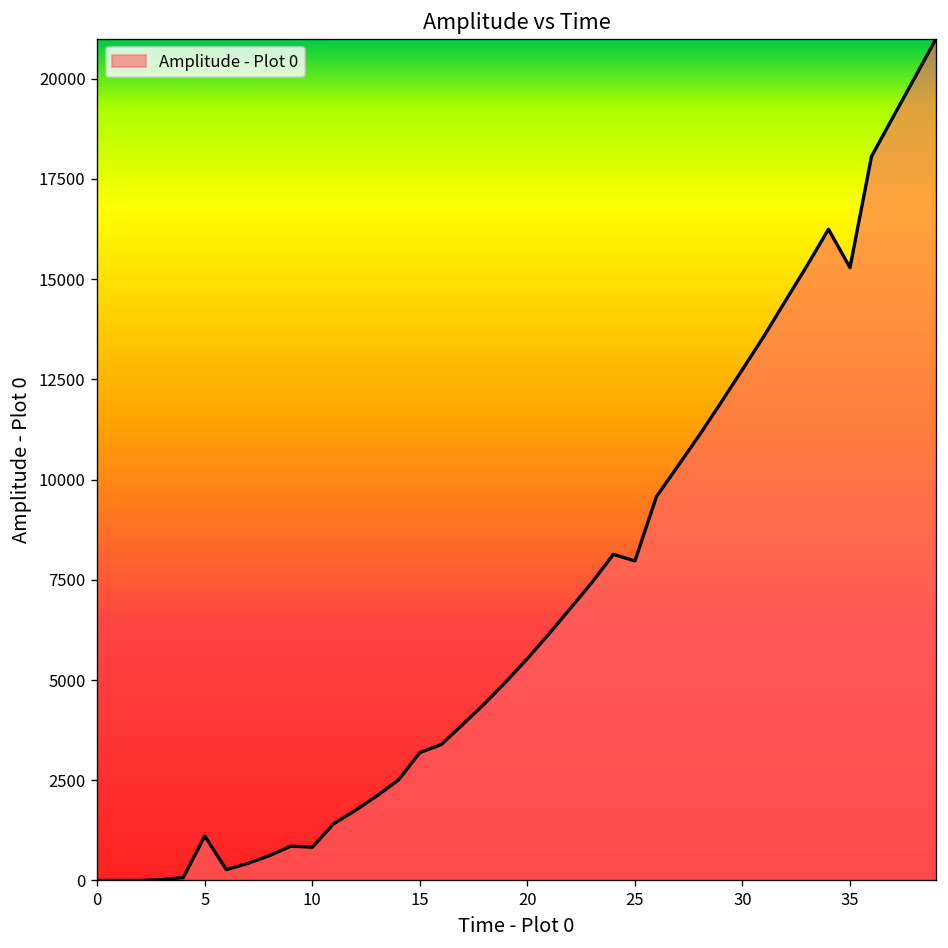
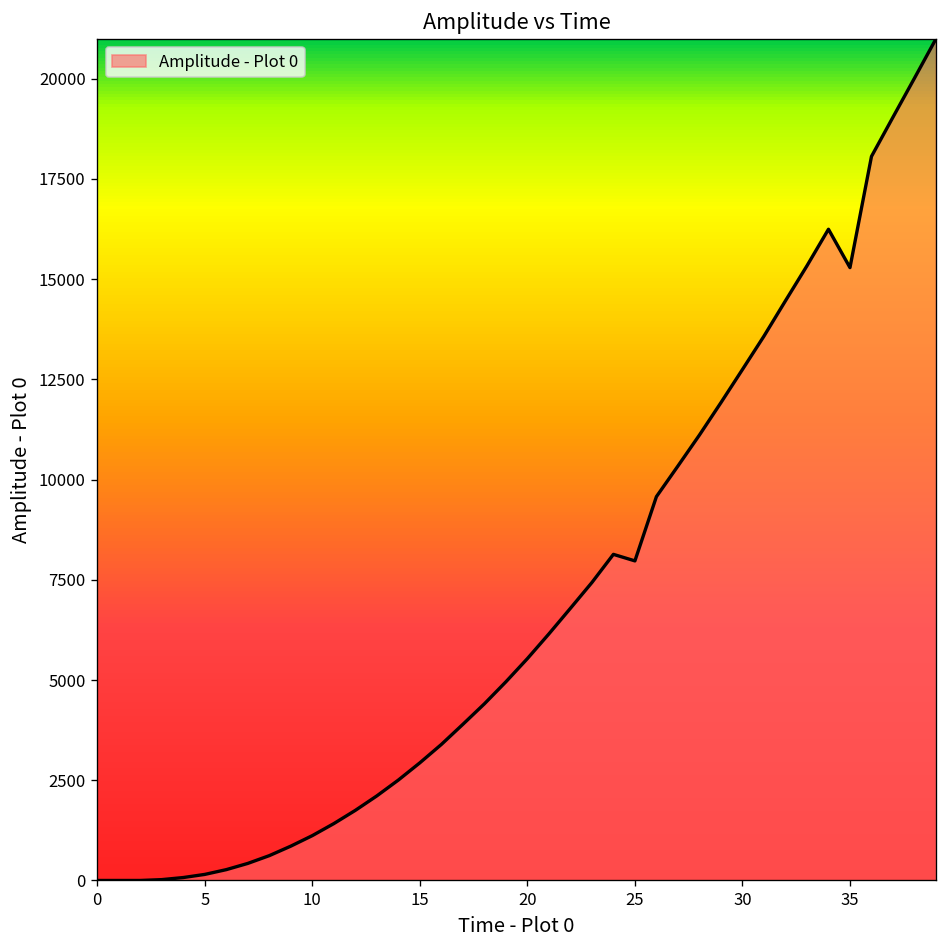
  {
    "0": 0,
-   "5": 1100,
-   "10": 800,
-   "15": 3200,
+   "5": 200,
+   "10": 1100,
+   "15": 2900,
    "20": 5500,
    "25": 8000,
    "30": 12700,
    "35": 15300
  }
